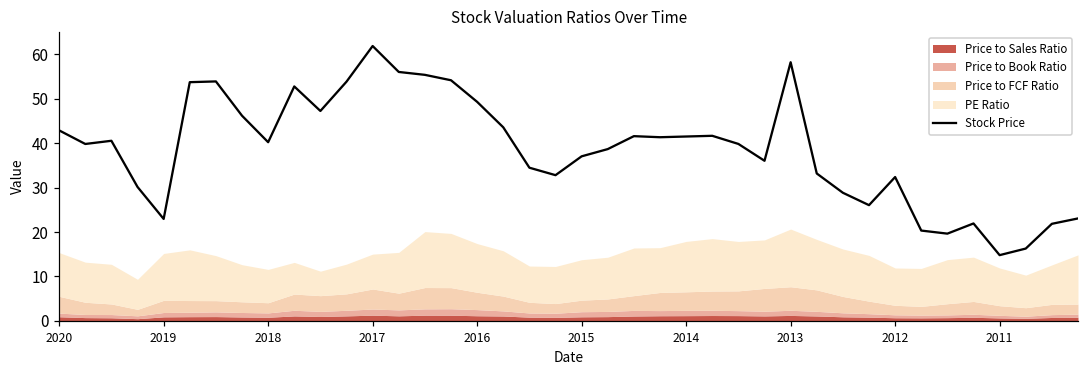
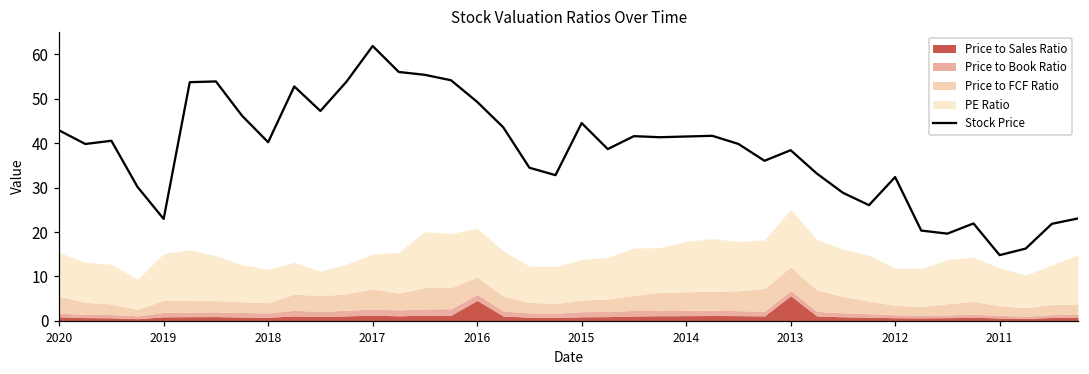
  {
    "Stock Price": {
      "2020": 43,
      "2019": 23,
      "2018": 40,
      "2017": 62,
      "2016": 49,
-     "2015": 37,
+     "2015": 45,
      "2014": 42,
-     "2013": 58,
+     "2013": 38,
      "2012": 32,
      "2011": 15
    },
    "Price to Sales Ratio": {
      "2020": 1,
      "2019": 1,
      "2018": 1,
      "2017": 1,
-     "2016": 1,
+     "2016": 5,
      "2015": 1,
      "2014": 1,
-     "2013": 1,
+     "2013": 6,
      "2012": 1
    }
  }
